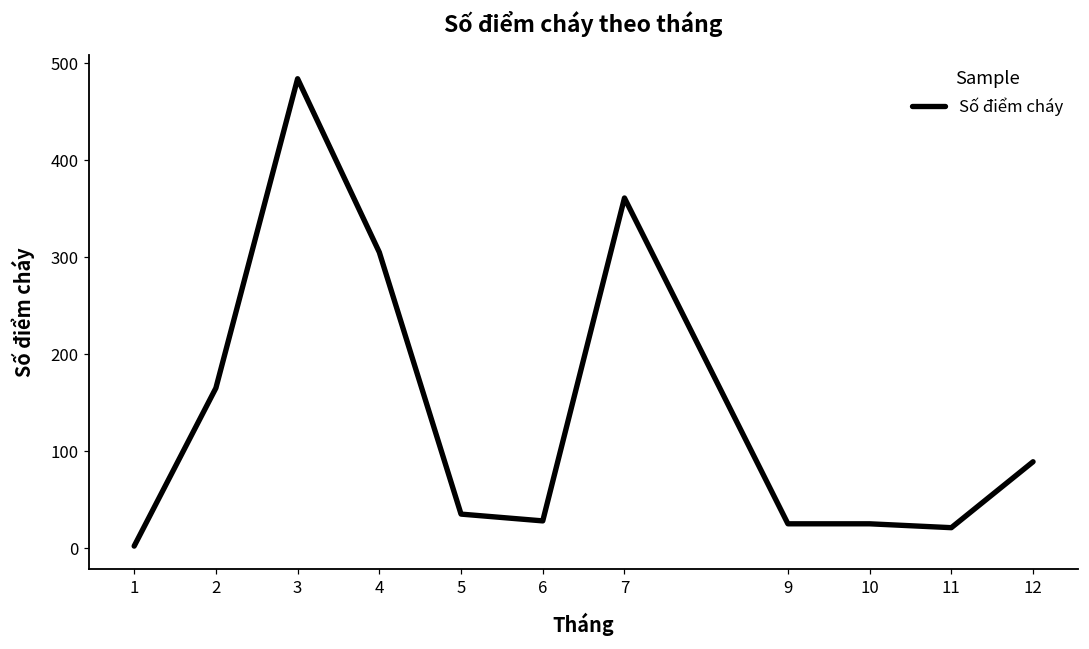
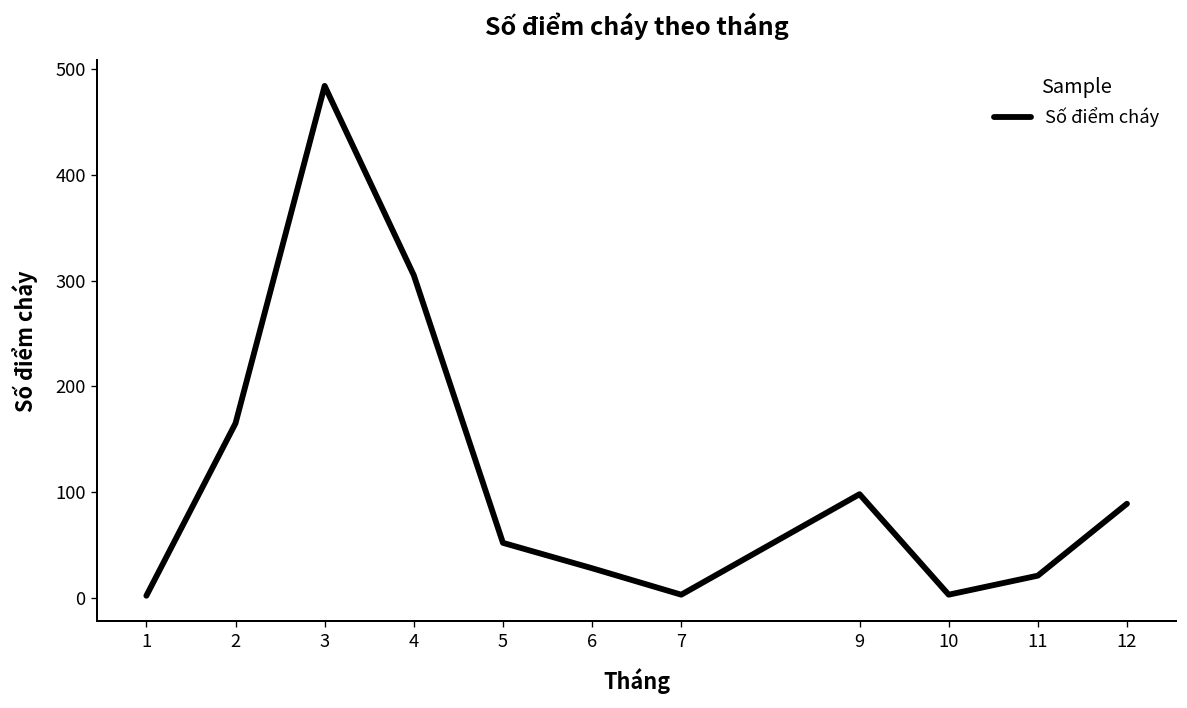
  {
    "1": 0,
    "2": 170,
    "3": 480,
    "4": 310,
-   "5": 40,
+   "5": 50,
    "6": 30,
-   "7": 360,
-   "9": 30,
-   "10": 30,
+   "7": 0,
+   "9": 100,
+   "10": 0,
    "11": 20,
    "12": 90
  }
